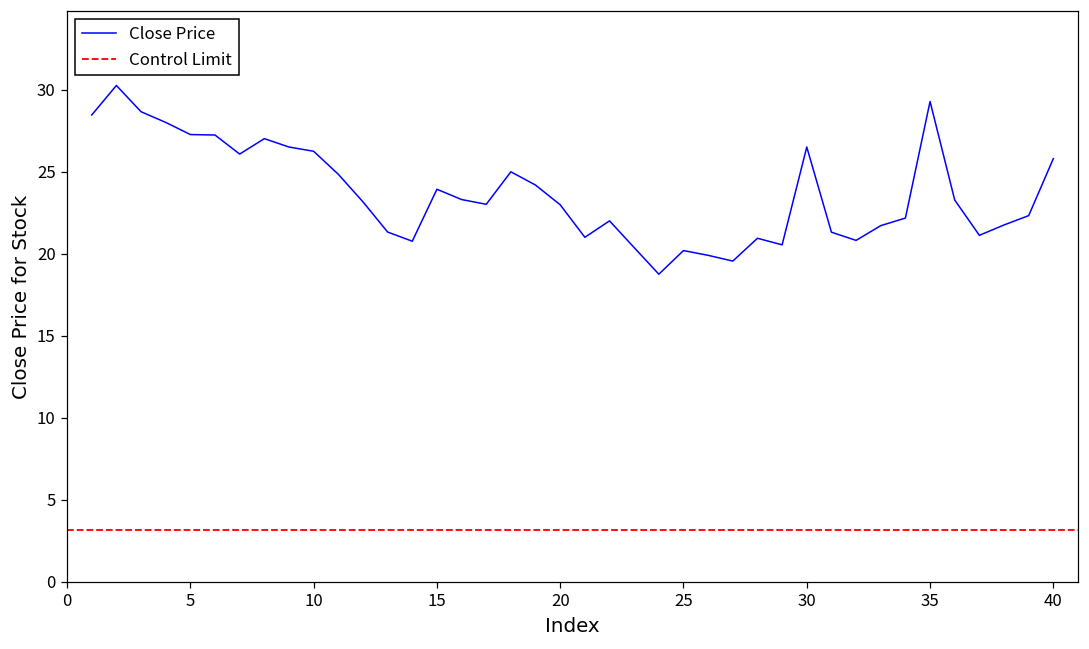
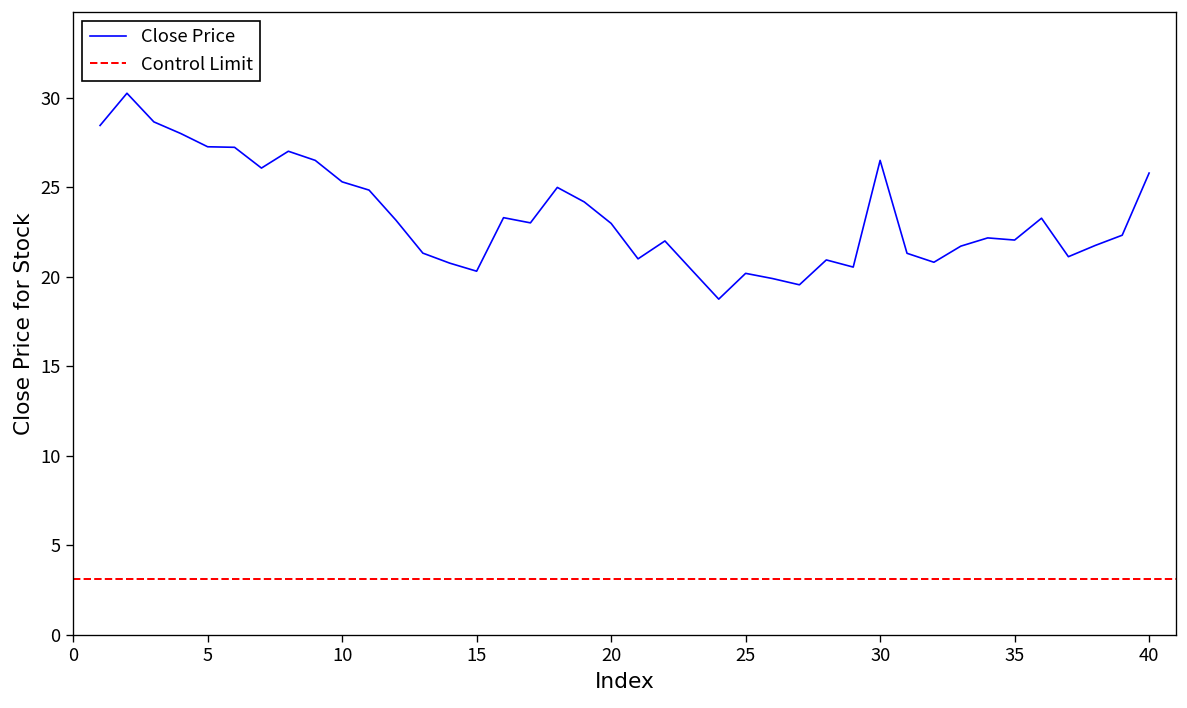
  {
    "5": 27.3,
-   "10": 26.2,
-   "15": 23.9,
+   "10": 25.3,
+   "15": 20.3,
    "20": 23.0,
    "25": 20.2,
    "30": 26.5,
-   "35": 29.3,
+   "35": 22.0,
    "40": 25.8
  }
